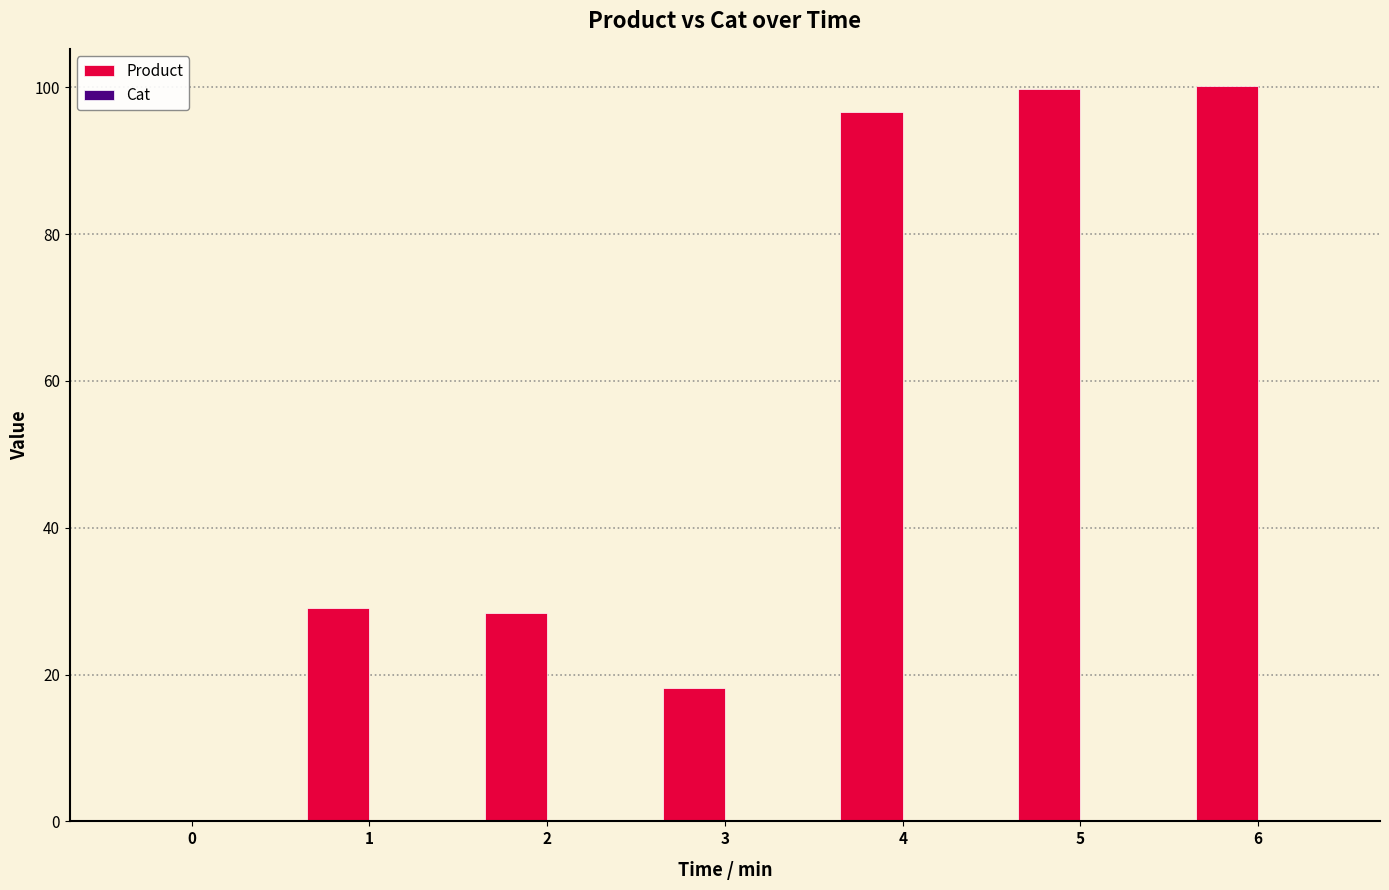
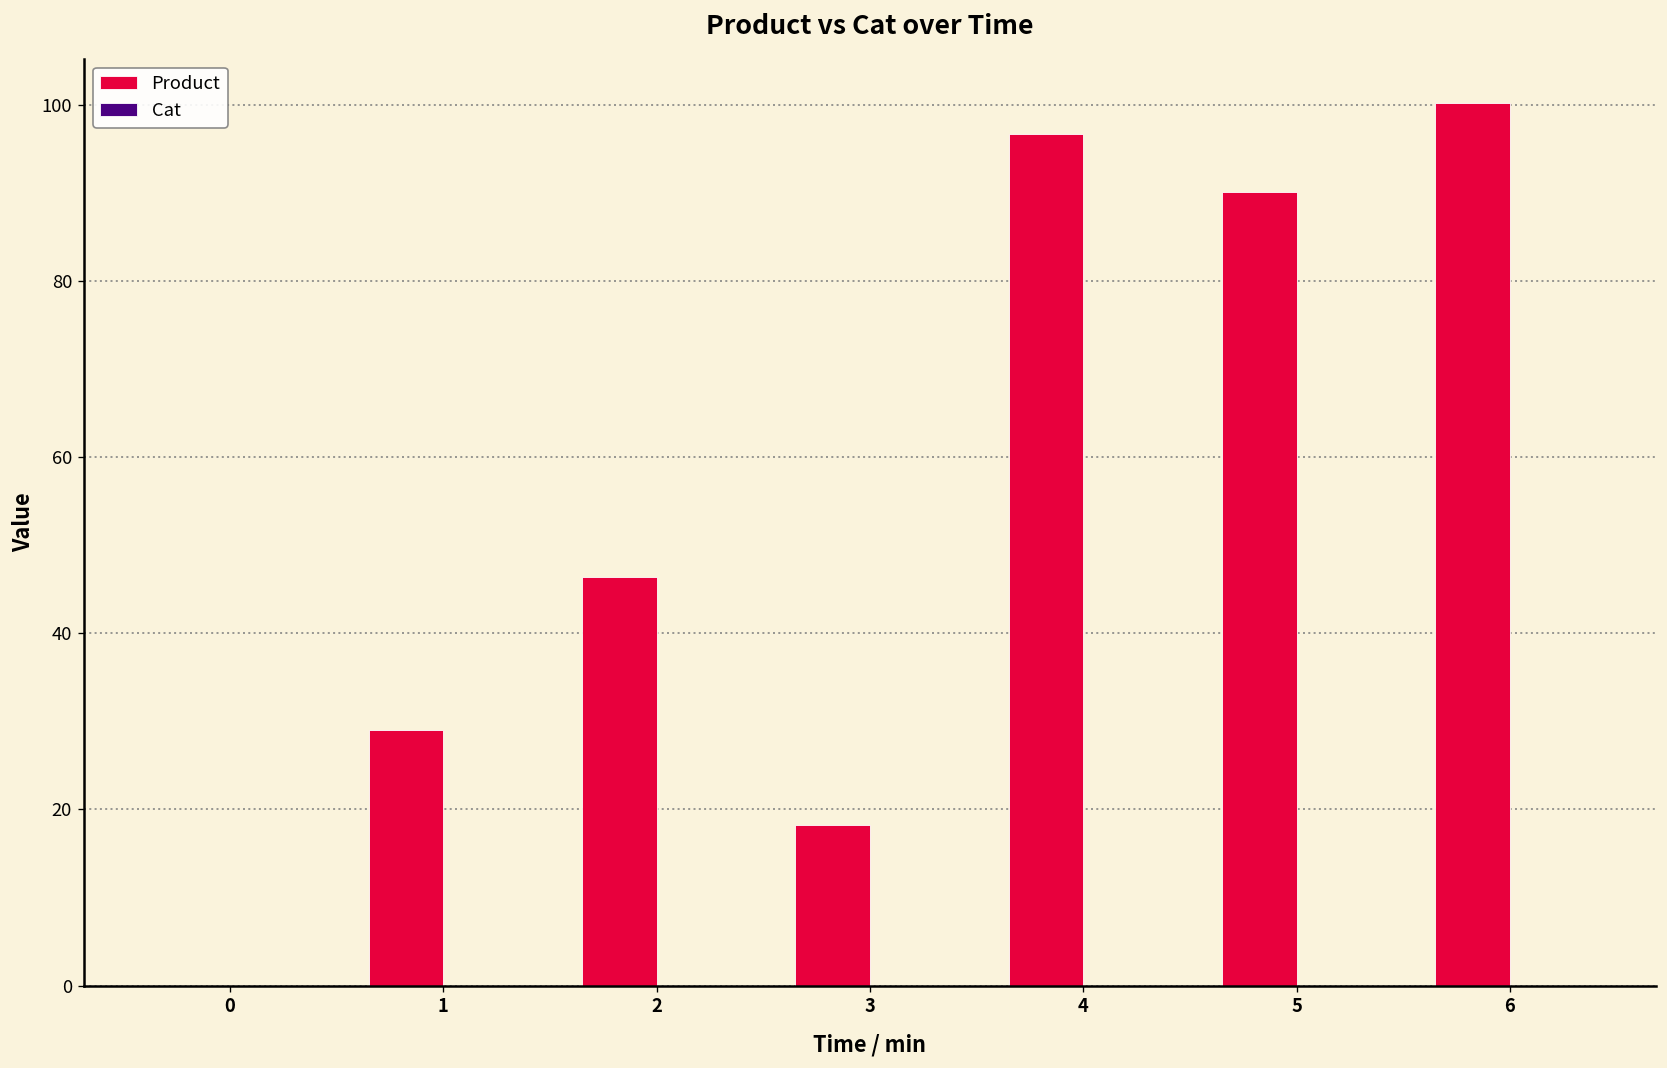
  {
    "Product": {
      "0": 0,
      "1": 29,
-     "2": 28,
+     "2": 46,
      "3": 18,
      "4": 97,
-     "5": 100,
+     "5": 90,
      "6": 100
    }
  }
